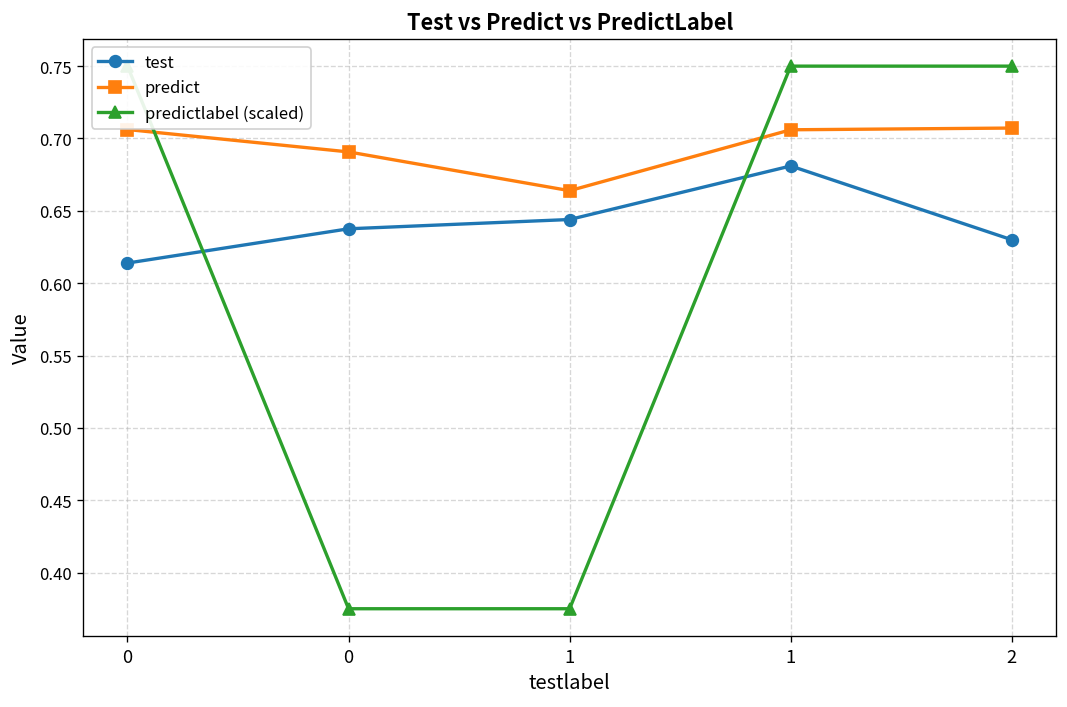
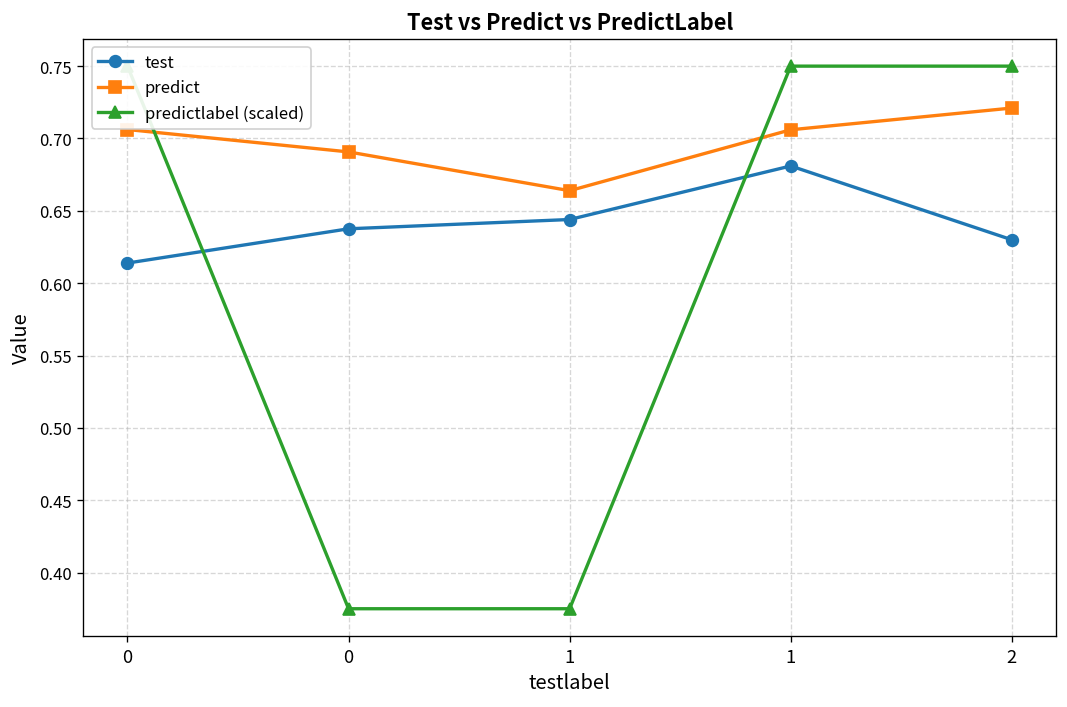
  {
    "test": {
      "2": 0.630
    },
    "predict": {
-     "2": 0.707
+     "2": 0.721
    },
    "predictlabel (scaled)": {
      "2": 0.750
    }
  }
